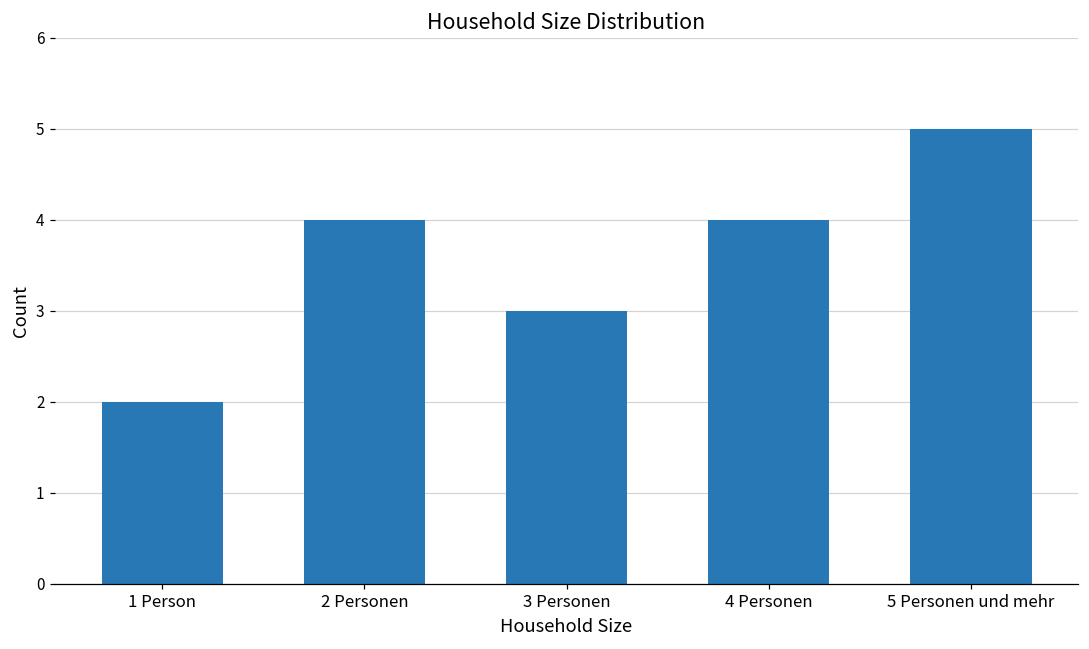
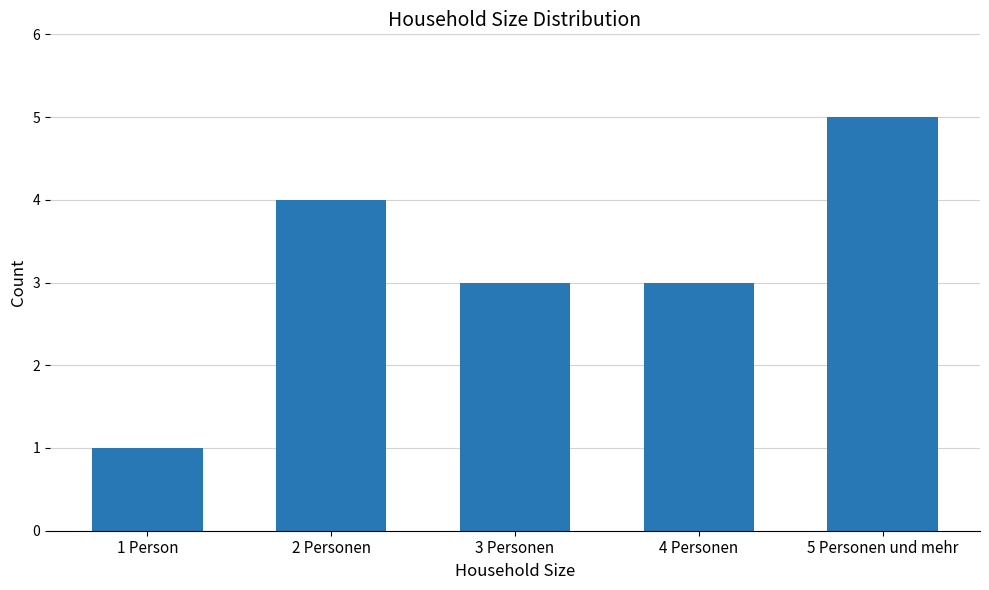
  {
-   "1 Person": 2,
+   "1 Person": 1,
    "2 Personen": 4,
    "3 Personen": 3,
-   "4 Personen": 4,
+   "4 Personen": 3,
    "5 Personen und mehr": 5
  }
